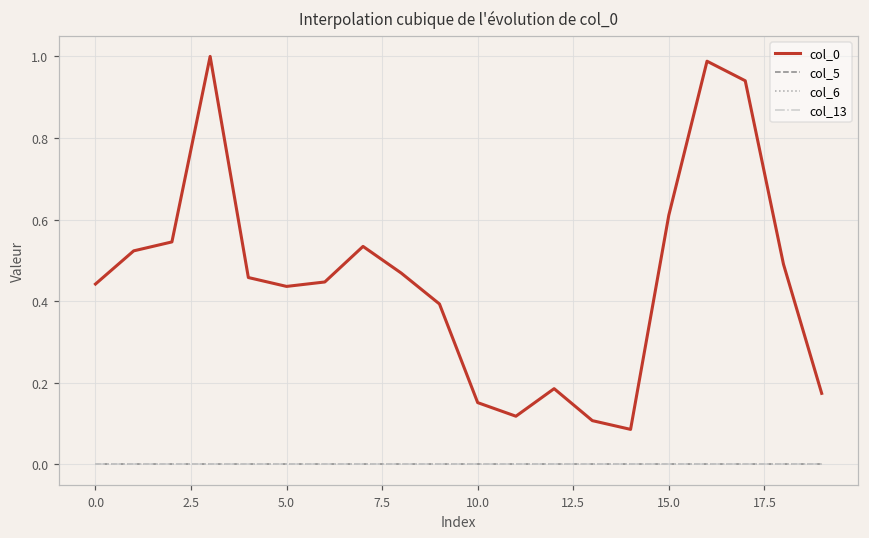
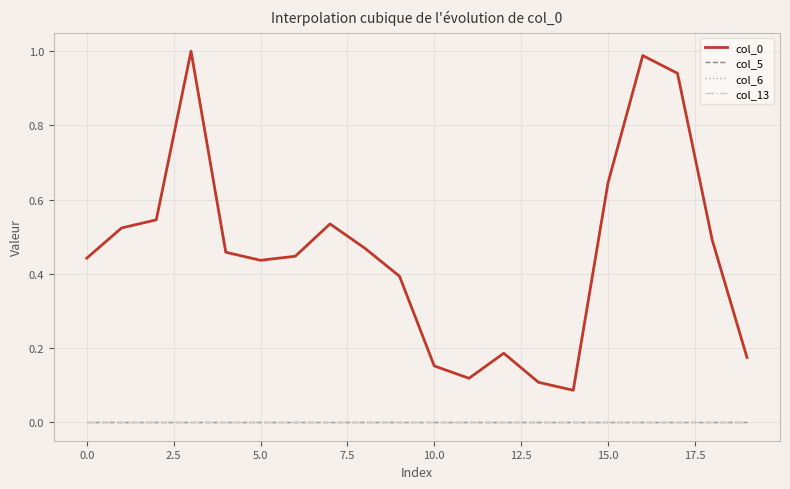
  {
    "col_0": {
      "0.0": 0.44,
      "5.0": 0.44,
      "10.0": 0.15,
-     "15.0": 0.61
+     "15.0": 0.64
    },
    "col_13": {
      "0.0": 0.00,
      "5.0": 0.00,
      "10.0": 0.00,
      "15.0": 0.00
    }
  }
